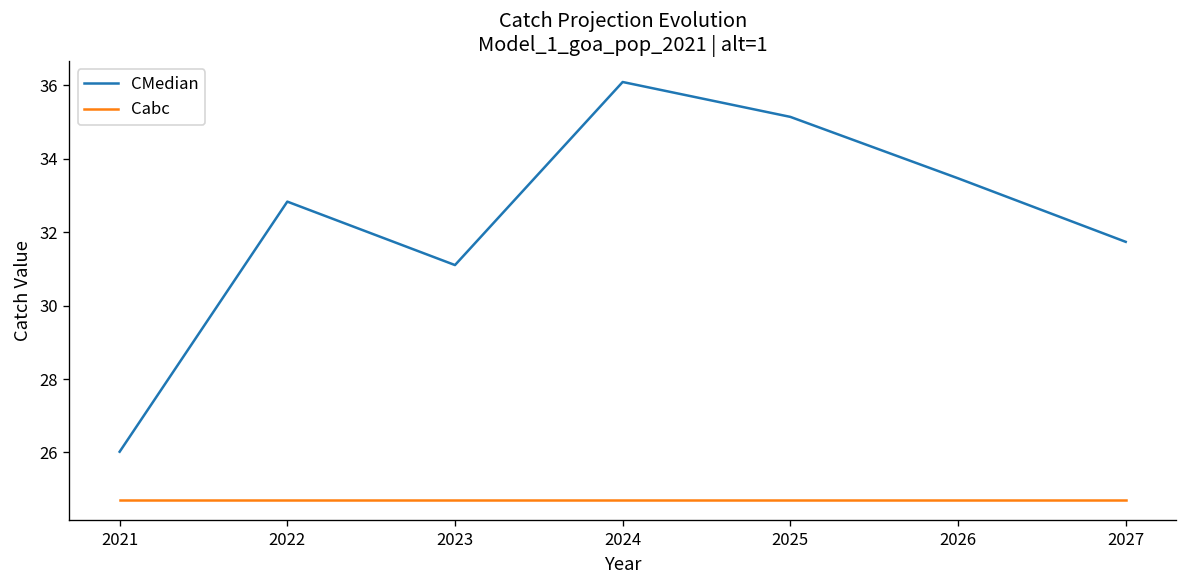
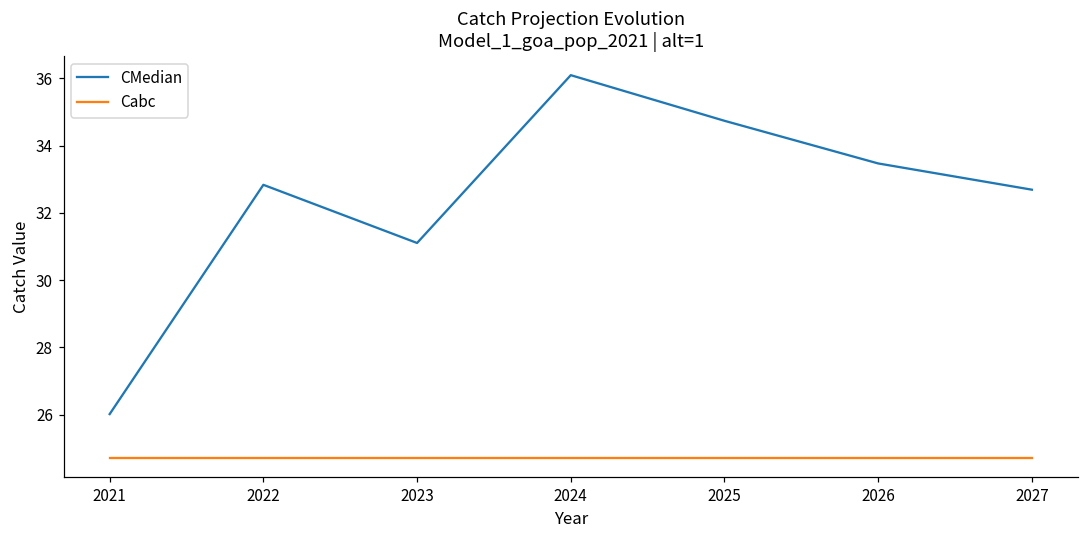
  {
    "CMedian": {
      "2021": 26.0,
      "2022": 32.8,
      "2023": 31.1,
      "2024": 36.1,
-     "2025": 35.1,
+     "2025": 34.7,
      "2026": 33.5,
-     "2027": 31.7
+     "2027": 32.7
    },
    "Cabc": {
      "2021": 24.7,
      "2022": 24.7,
      "2023": 24.7,
      "2024": 24.7,
      "2025": 24.7,
      "2026": 24.7,
      "2027": 24.7
    }
  }
